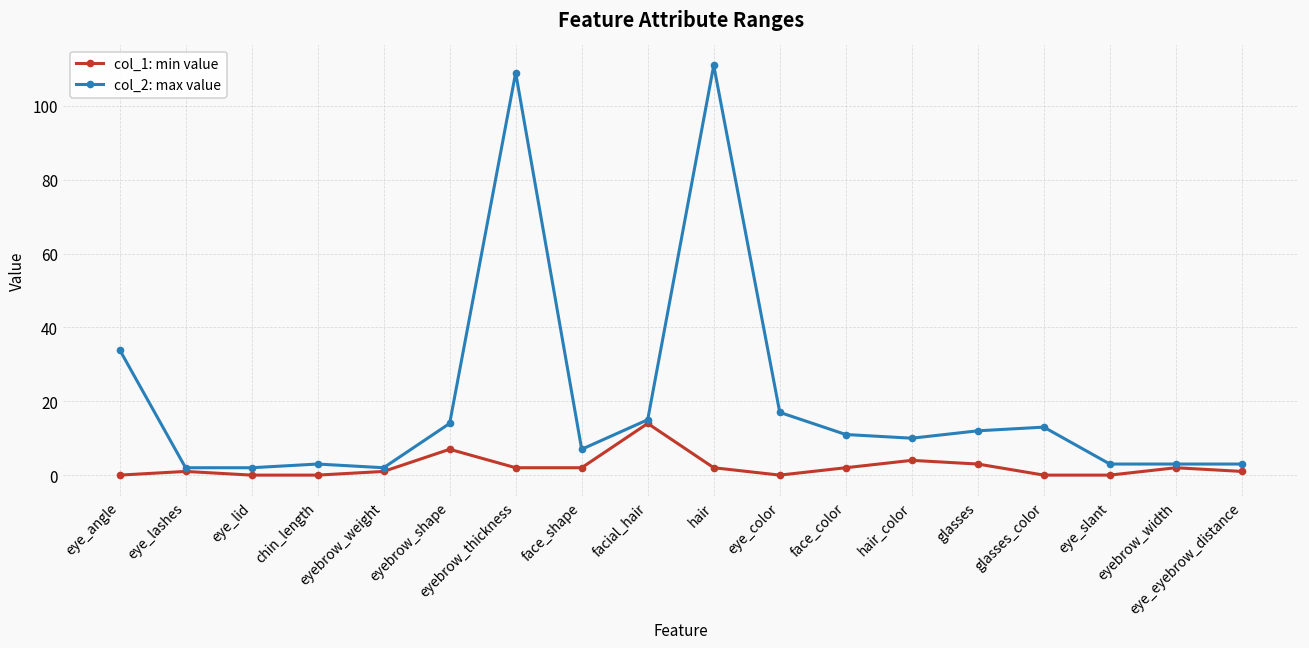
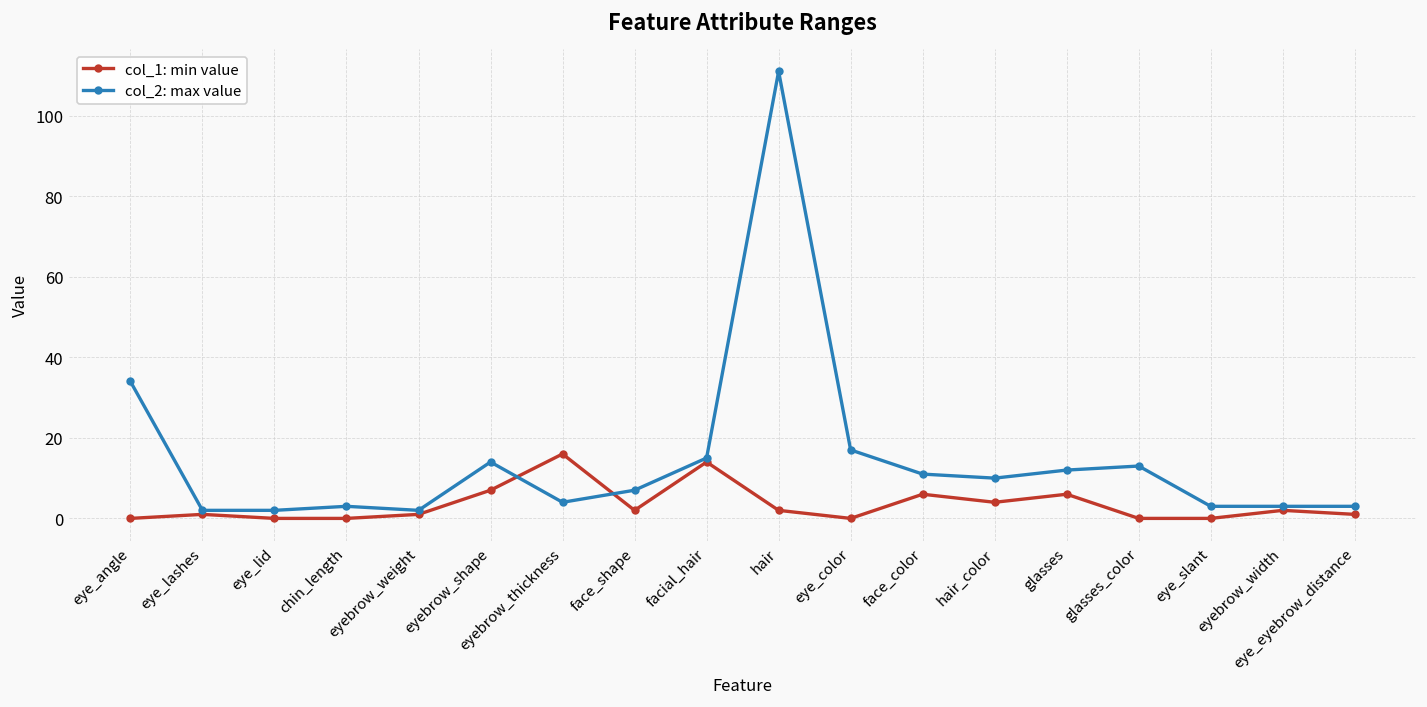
  {
    "col_1: min value": {
      "eye_angle": 0,
      "eye_lashes": 1,
      "eye_lid": 0,
      "chin_length": 0,
      "eyebrow_weight": 1,
      "eyebrow_shape": 7,
-     "eyebrow_thickness": 2,
+     "eyebrow_thickness": 16,
      "face_shape": 2,
      "facial_hair": 14,
      "hair": 2,
      "eye_color": 0,
-     "face_color": 2,
+     "face_color": 6,
      "hair_color": 4,
-     "glasses": 3,
+     "glasses": 6,
      "glasses_color": 0,
      "eye_slant": 0,
      "eyebrow_width": 2,
      "eye_eyebrow_distance": 1
    },
    "col_2: max value": {
      "eye_angle": 34,
      "eye_lashes": 2,
      "eye_lid": 2,
      "chin_length": 3,
      "eyebrow_weight": 2,
      "eyebrow_shape": 14,
-     "eyebrow_thickness": 109,
+     "eyebrow_thickness": 4,
      "face_shape": 7,
      "facial_hair": 15,
      "hair": 111,
      "eye_color": 17,
      "face_color": 11,
      "hair_color": 10,
      "glasses": 12,
      "glasses_color": 13,
      "eye_slant": 3,
      "eyebrow_width": 3,
      "eye_eyebrow_distance": 3
    }
  }
